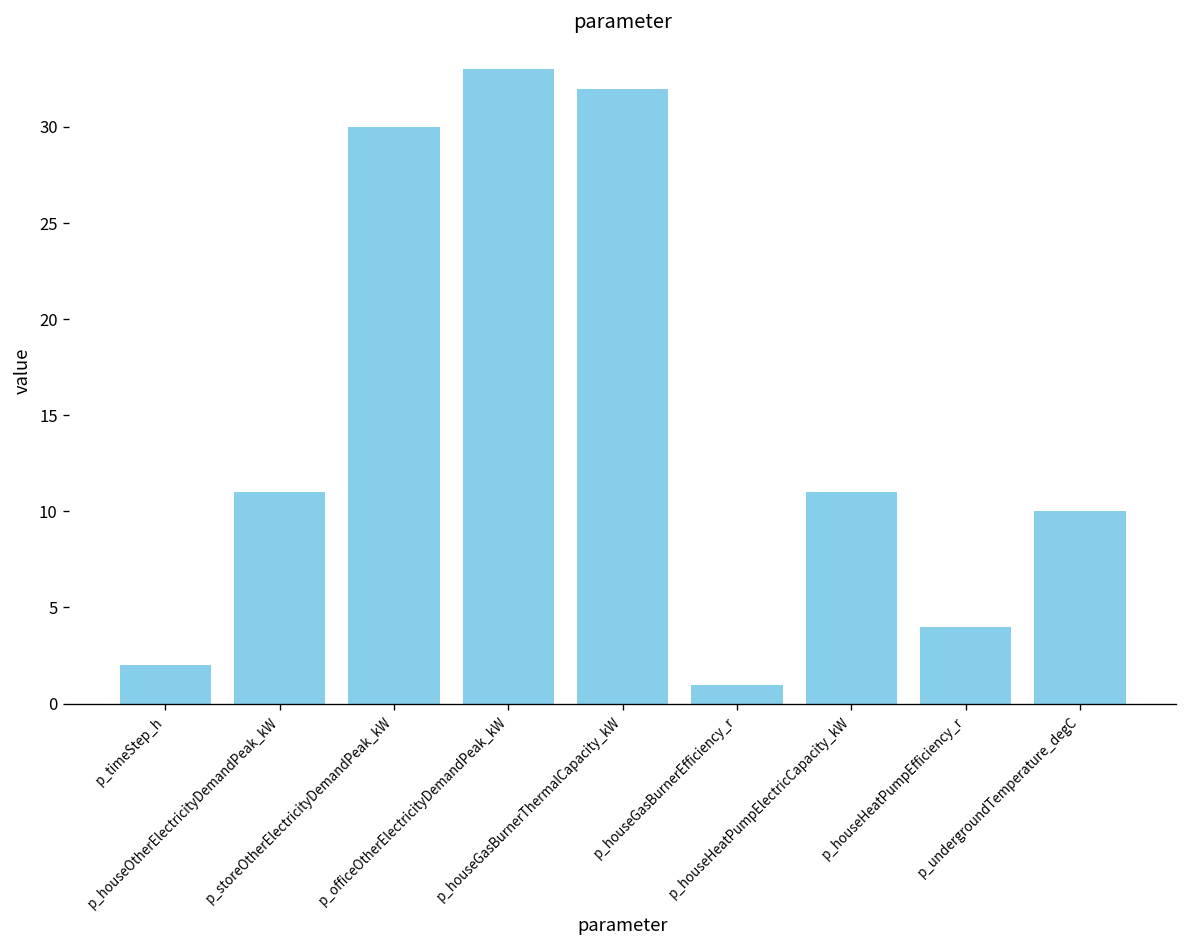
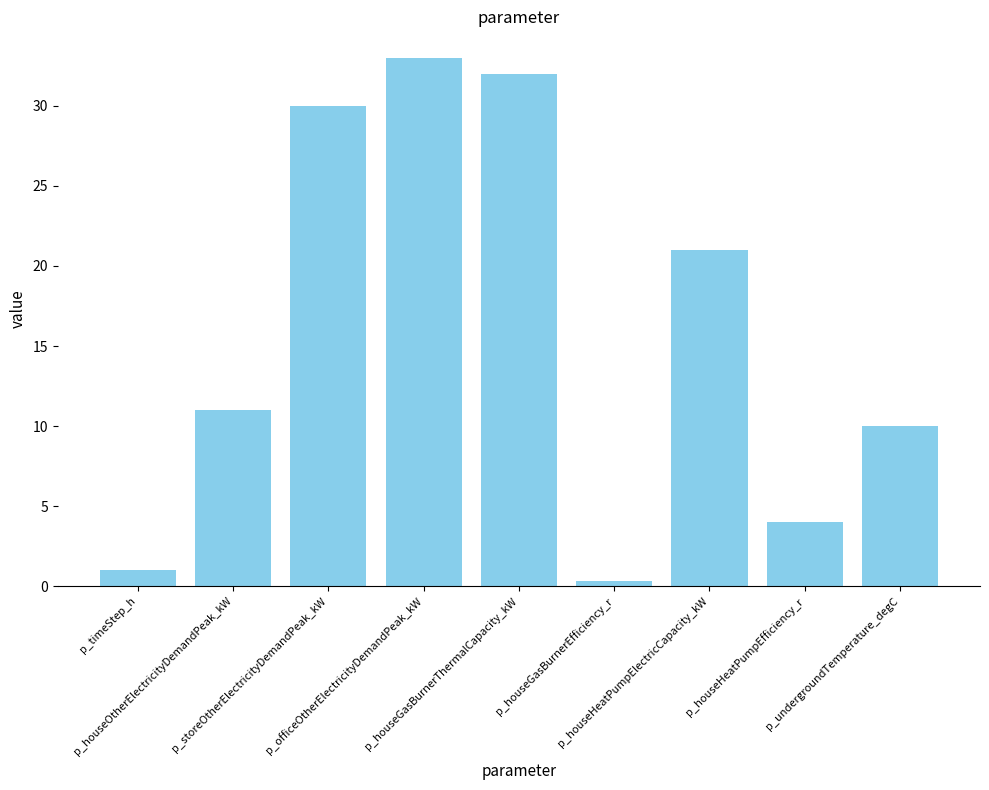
  {
-   "p_timeStep_h": 2,
+   "p_timeStep_h": 1,
    "p_houseOtherElectricityDemandPeak_kW": 11.0,
    "p_storeOtherElectricityDemandPeak_kW": 30.0,
    "p_officeOtherElectricityDemandPeak_kW": 33.0,
    "p_houseGasBurnerThermalCapacity_kW": 32.0,
-   "p_houseGasBurnerEfficiency_r": 1.0,
-   "p_houseHeatPumpElectricCapacity_kW": 11,
+   "p_houseGasBurnerEfficiency_r": 0.4,
+   "p_houseHeatPumpElectricCapacity_kW": 21,
    "p_houseHeatPumpEfficiency_r": 4.0,
    "p_undergroundTemperature_degC": 10.0
  }
